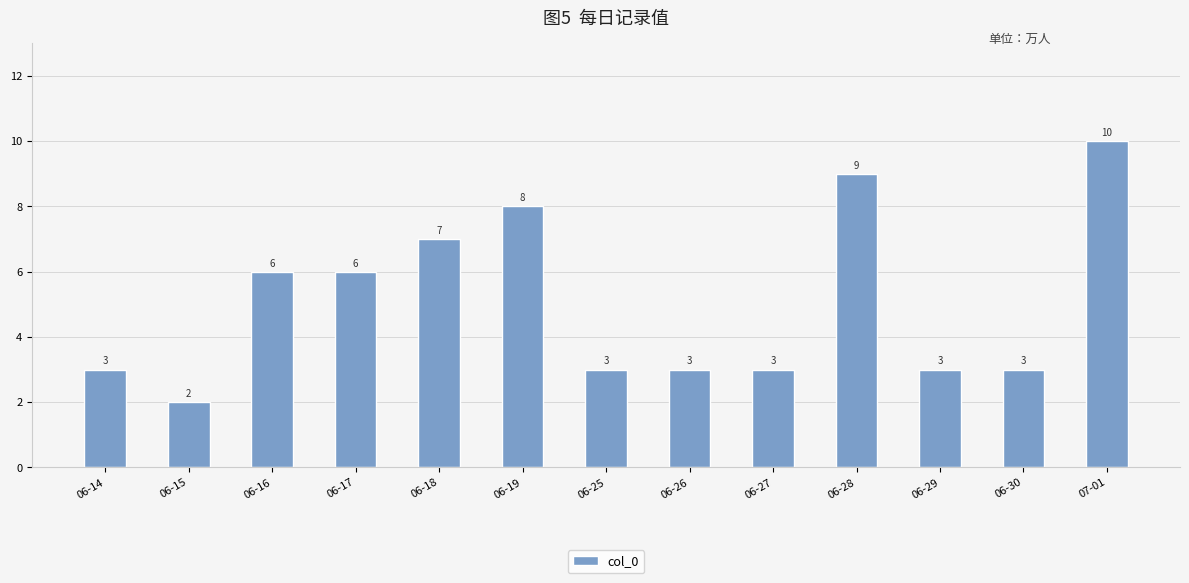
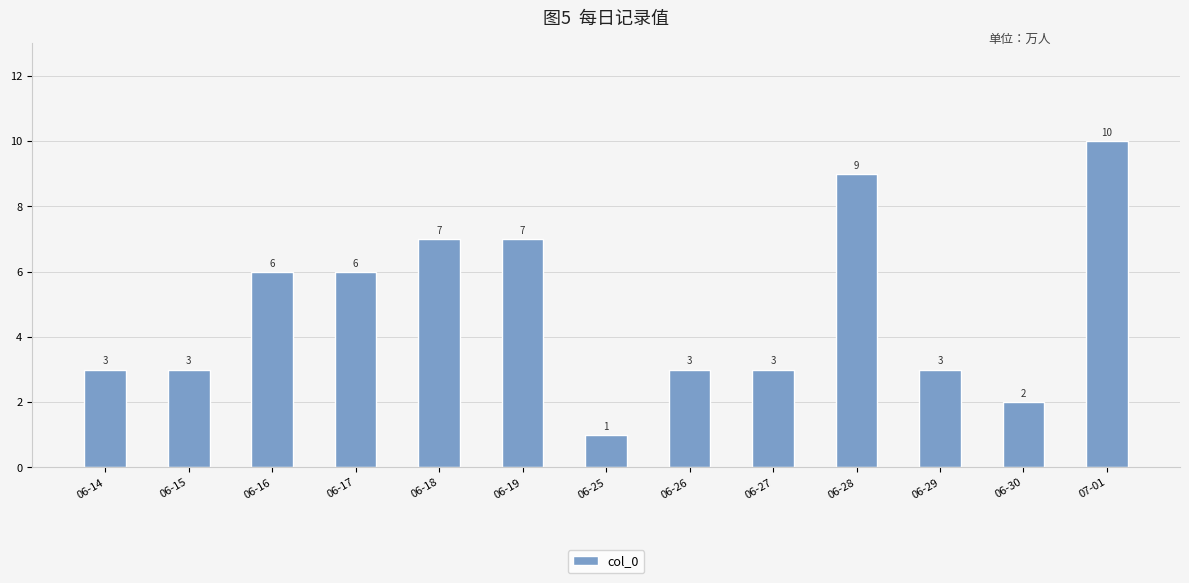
  {
    "06-14": 3,
-   "06-15": 2,
+   "06-15": 3,
    "06-16": 6,
    "06-17": 6,
    "06-18": 7,
-   "06-19": 8,
-   "06-25": 3,
+   "06-19": 7,
+   "06-25": 1,
    "06-26": 3,
    "06-27": 3,
    "06-28": 9,
    "06-29": 3,
-   "06-30": 3,
+   "06-30": 2,
    "07-01": 10
  }
